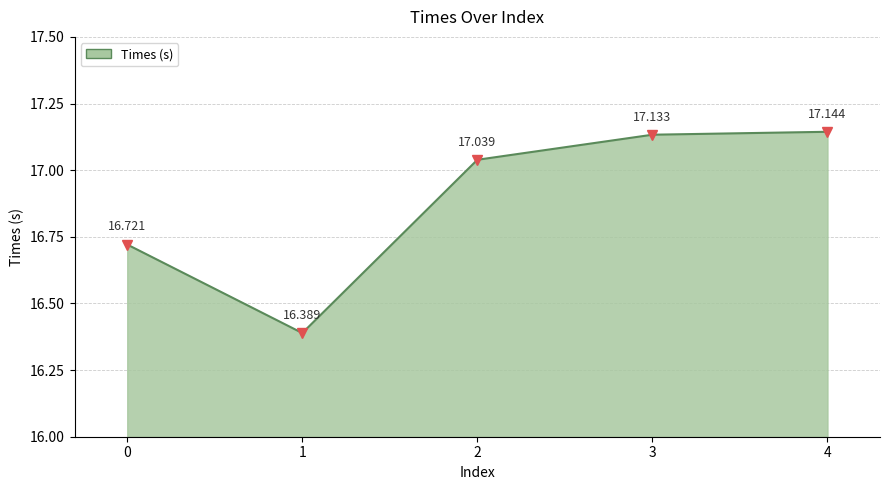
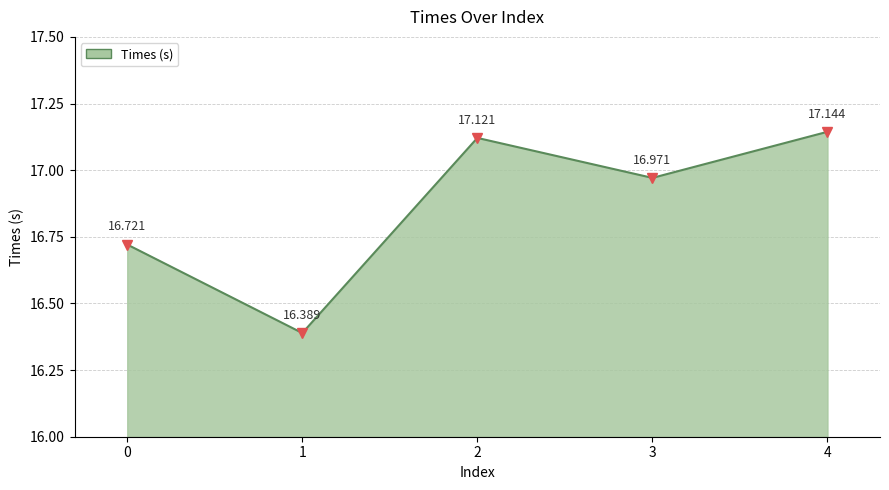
  {
    "0": 16.721,
    "1": 16.389,
-   "2": 17.039,
-   "3": 17.133,
+   "2": 17.121,
+   "3": 16.971,
    "4": 17.144
  }
